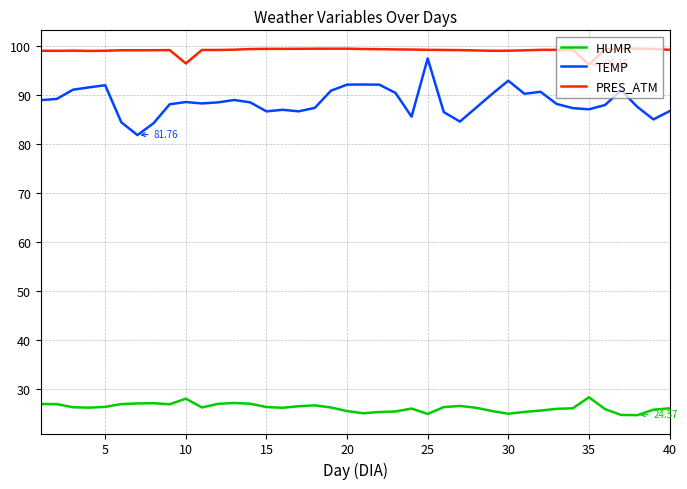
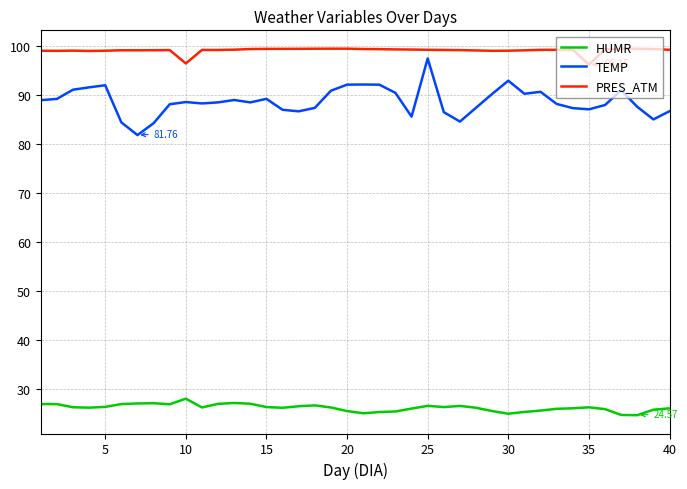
  {
    "HUMR": {
      "5": 26,
      "10": 28,
      "15": 26,
      "20": 25,
-     "25": 25,
+     "25": 26,
      "30": 25,
-     "35": 28
+     "35": 26
    },
    "TEMP": {
      "5": 92,
      "10": 89,
-     "15": 87,
+     "15": 89,
      "20": 92,
      "25": 97,
      "30": 93,
      "35": 87,
      "40": 87
    },
    "PRES_ATM": {
      "5": 99,
      "10": 96,
      "15": 99,
      "20": 99,
      "25": 99,
      "30": 99,
      "40": 99
    }
  }
